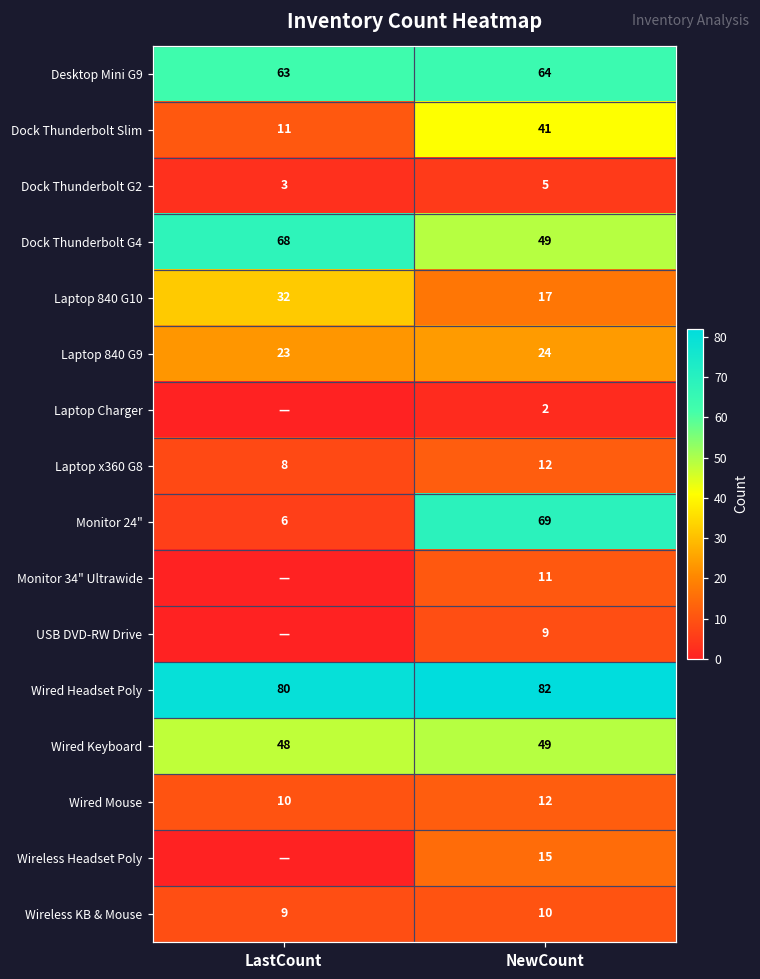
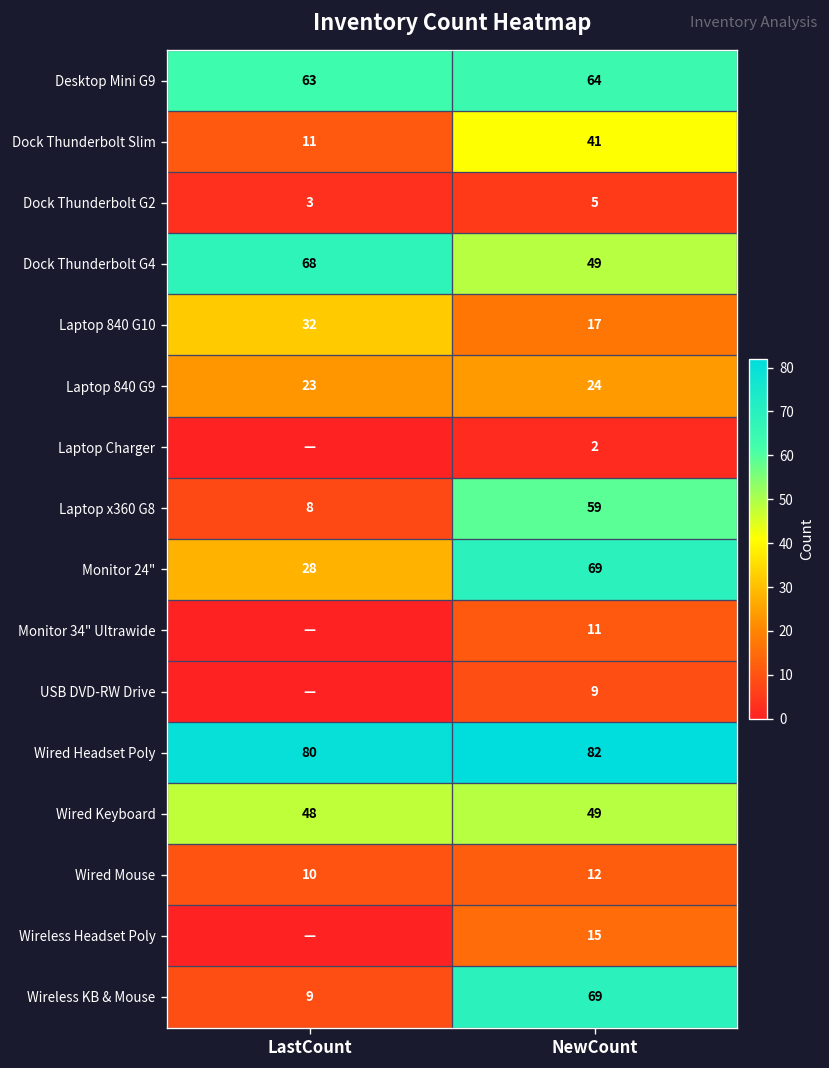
  {
    "Desktop Mini G9": {
      "LastCount": 63,
      "NewCount": 64
    },
    "Dock Thunderbolt Slim": {
      "LastCount": 11,
      "NewCount": 41
    },
    "Dock Thunderbolt G2": {
      "LastCount": 3,
      "NewCount": 5
    },
    "Dock Thunderbolt G4": {
      "LastCount": 68,
      "NewCount": 49
    },
    "Laptop 840 G10": {
      "LastCount": 32,
      "NewCount": 17
    },
    "Laptop 840 G9": {
      "LastCount": 23,
      "NewCount": 24
    },
    "Laptop Charger": {
      "NewCount": 2
    },
    "Laptop x360 G8": {
      "LastCount": 8,
-     "NewCount": 12
+     "NewCount": 59
    },
    "Monitor 24\"": {
-     "LastCount": 6,
+     "LastCount": 28,
      "NewCount": 69
    },
    "Monitor 34\" Ultrawide": {
      "NewCount": 11
    },
    "USB DVD-RW Drive": {
      "NewCount": 9
    },
    "Wired Headset Poly": {
      "LastCount": 80,
      "NewCount": 82
    },
    "Wired Keyboard": {
      "LastCount": 48,
      "NewCount": 49
    },
    "Wired Mouse": {
      "LastCount": 10,
      "NewCount": 12
    },
    "Wireless Headset Poly": {
      "NewCount": 15
    },
    "Wireless KB & Mouse": {
      "LastCount": 9,
-     "NewCount": 10
+     "NewCount": 69
    }
  }
